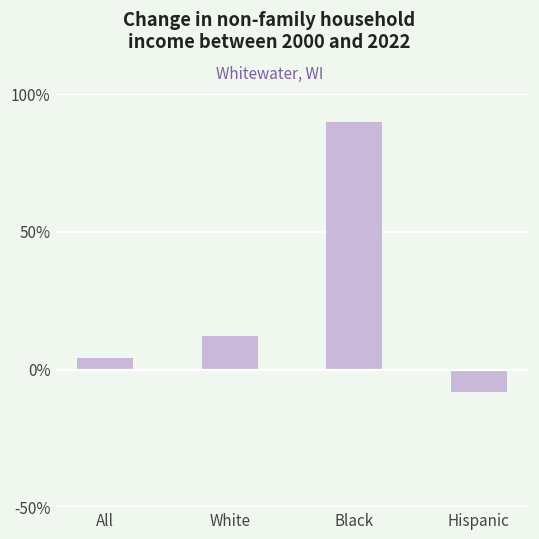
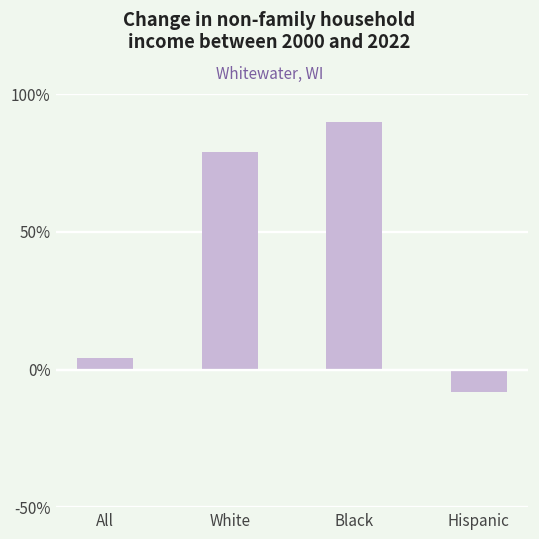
  {
    "All": "4%",
-   "White": "12%",
+   "White": "79%",
    "Black": "90%",
    "Hispanic": "-8%"
  }
